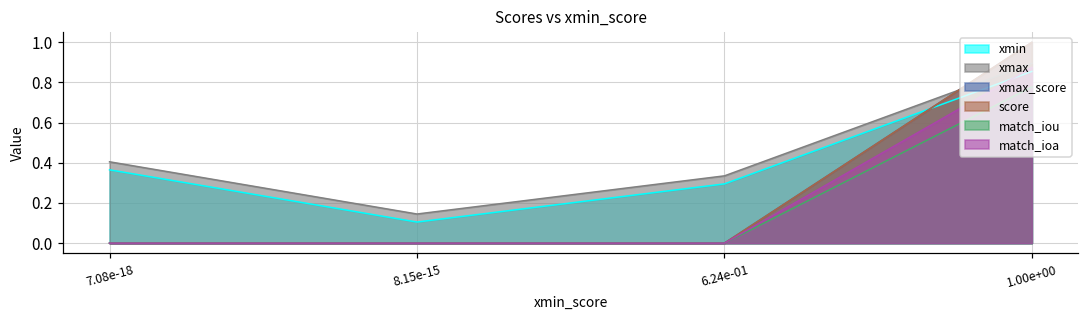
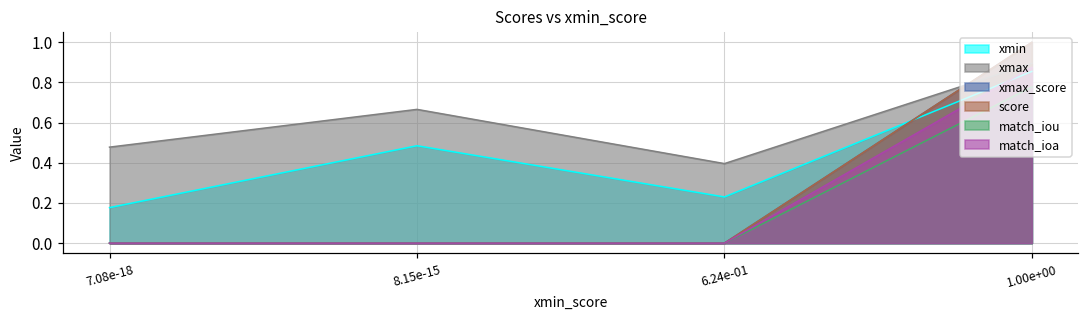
  {
    "xmin": {
-     "7.08e-18": 0.37,
-     "8.15e-15": 0.11,
-     "6.24e-01": 0.30
+     "7.08e-18": 0.18,
+     "8.15e-15": 0.49,
+     "6.24e-01": 0.23
    },
    "xmax": {
-     "7.08e-18": 0.41,
-     "8.15e-15": 0.15,
-     "6.24e-01": 0.34
+     "7.08e-18": 0.48,
+     "8.15e-15": 0.67,
+     "6.24e-01": 0.40
    }
  }
